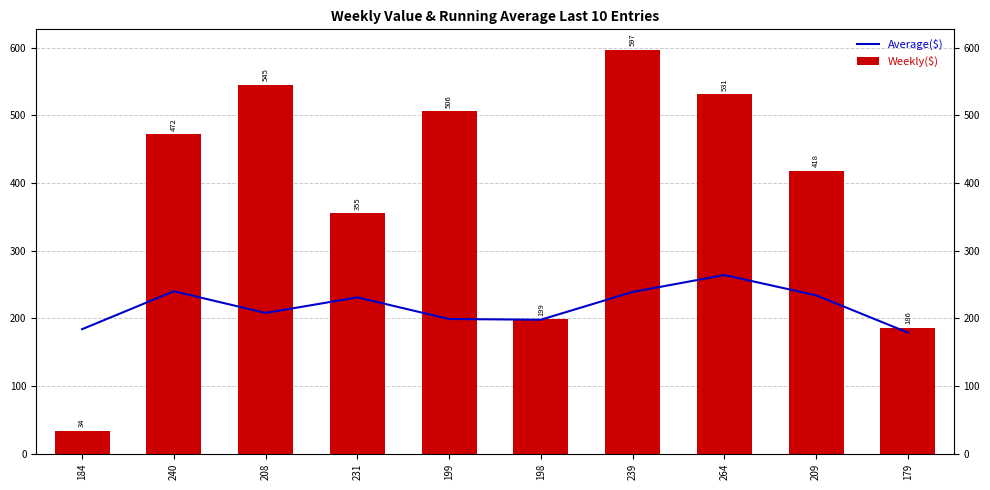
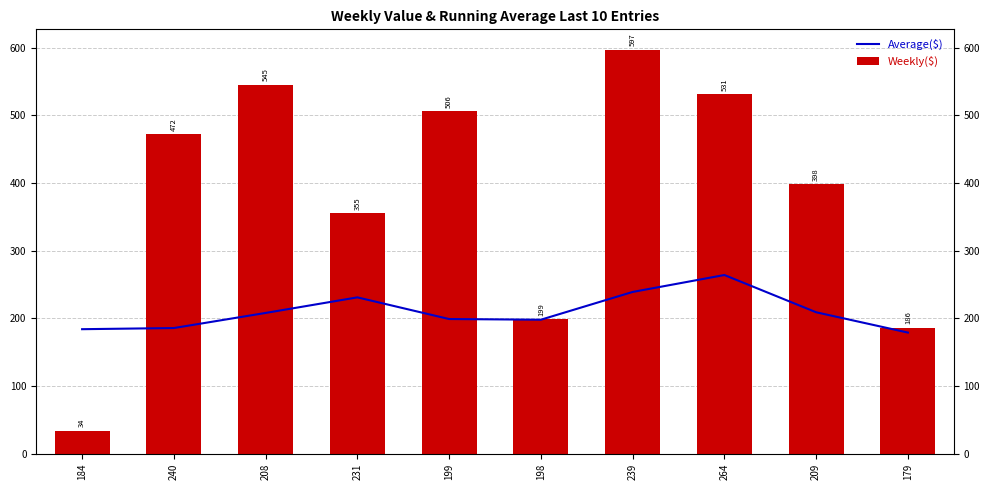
  {
    "Average($)": {
      "184": 180,
-     "240": 240,
+     "240": 190,
      "208": 210,
      "231": 230,
      "199": 200,
      "198": 200,
      "239": 240,
      "264": 260,
-     "209": 230,
+     "209": 210,
      "179": 180
    },
    "Weekly($)": {
      "184": 34,
      "240": 472,
      "208": 545,
      "231": 355,
      "199": 506,
      "198": 199,
      "239": 597,
      "264": 531,
-     "209": 418,
+     "209": 398,
      "179": 186
    }
  }
